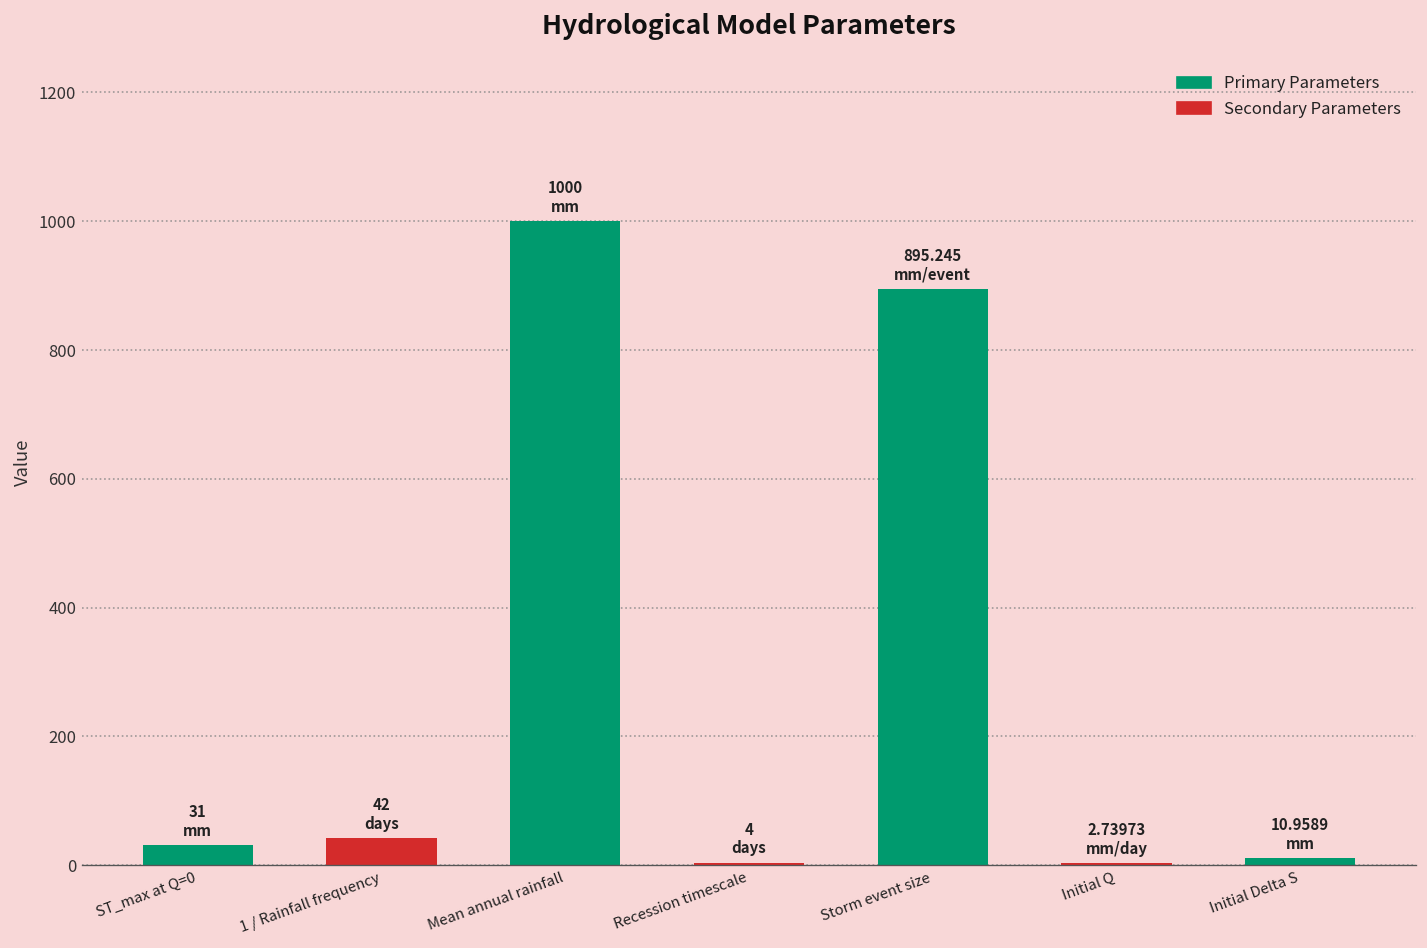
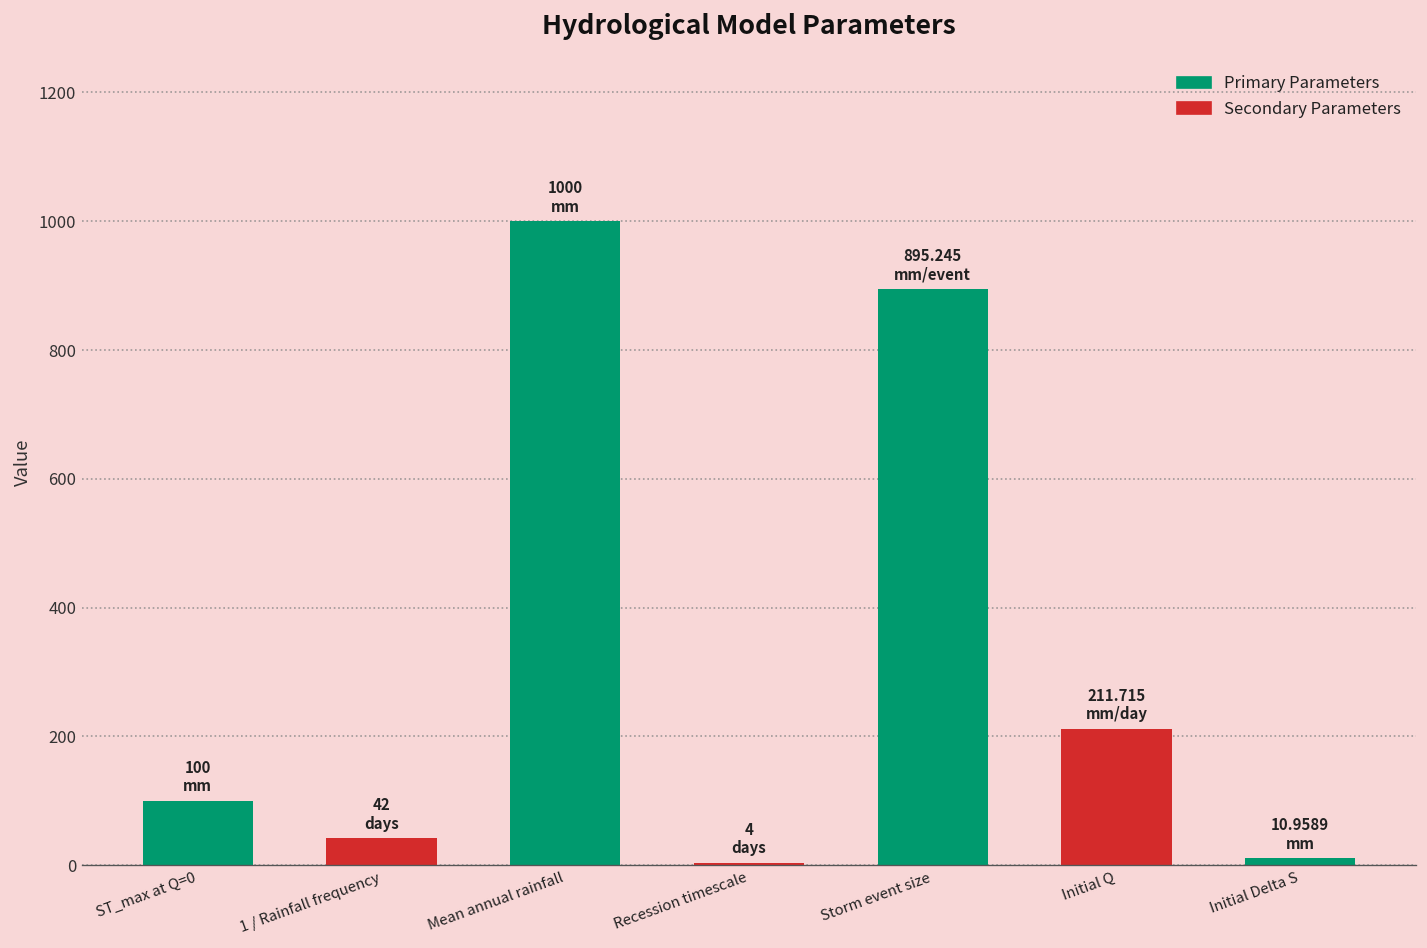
  {
-   "ST_max at Q=0": 31,
+   "ST_max at Q=0": 100,
    "1 / Rainfall frequency": 42,
    "Mean annual rainfall": 1000,
    "Recession timescale": 4,
    "Storm event size": 895.245,
-   "Initial Q": 2.73973,
+   "Initial Q": 211.715,
    "Initial Delta S": 10.9589
  }
